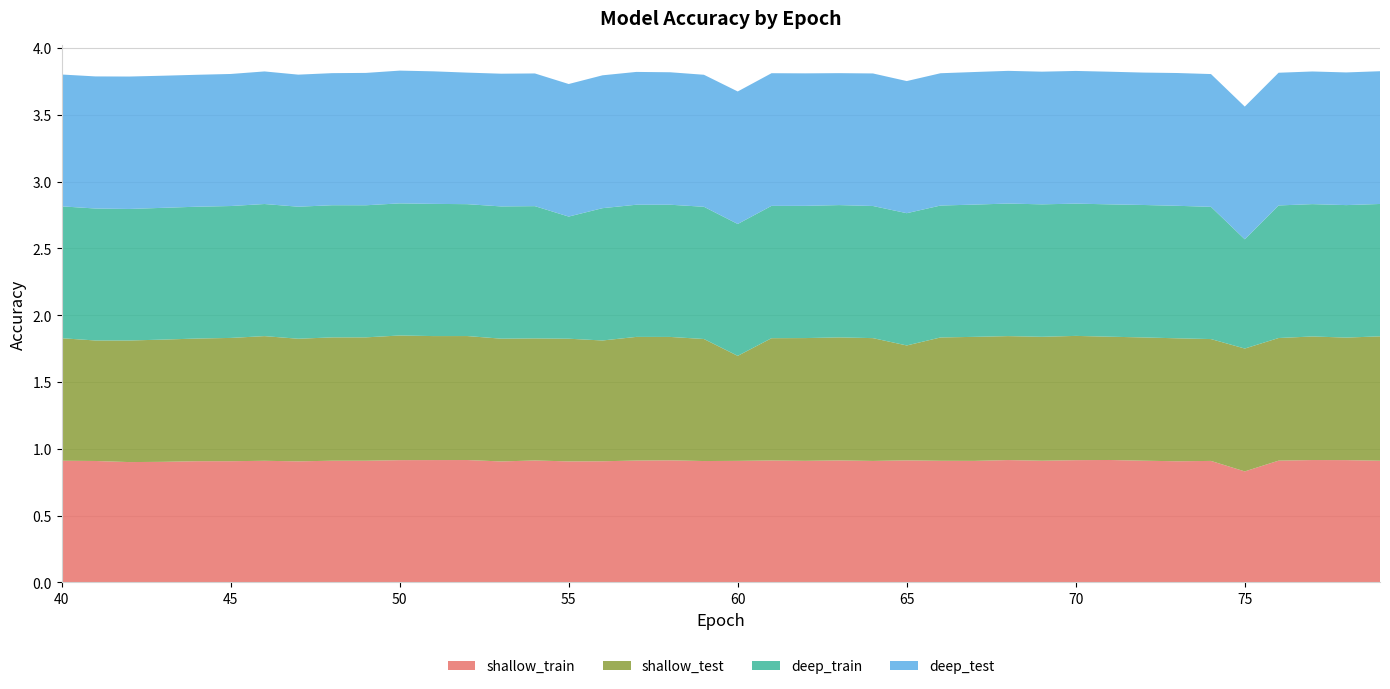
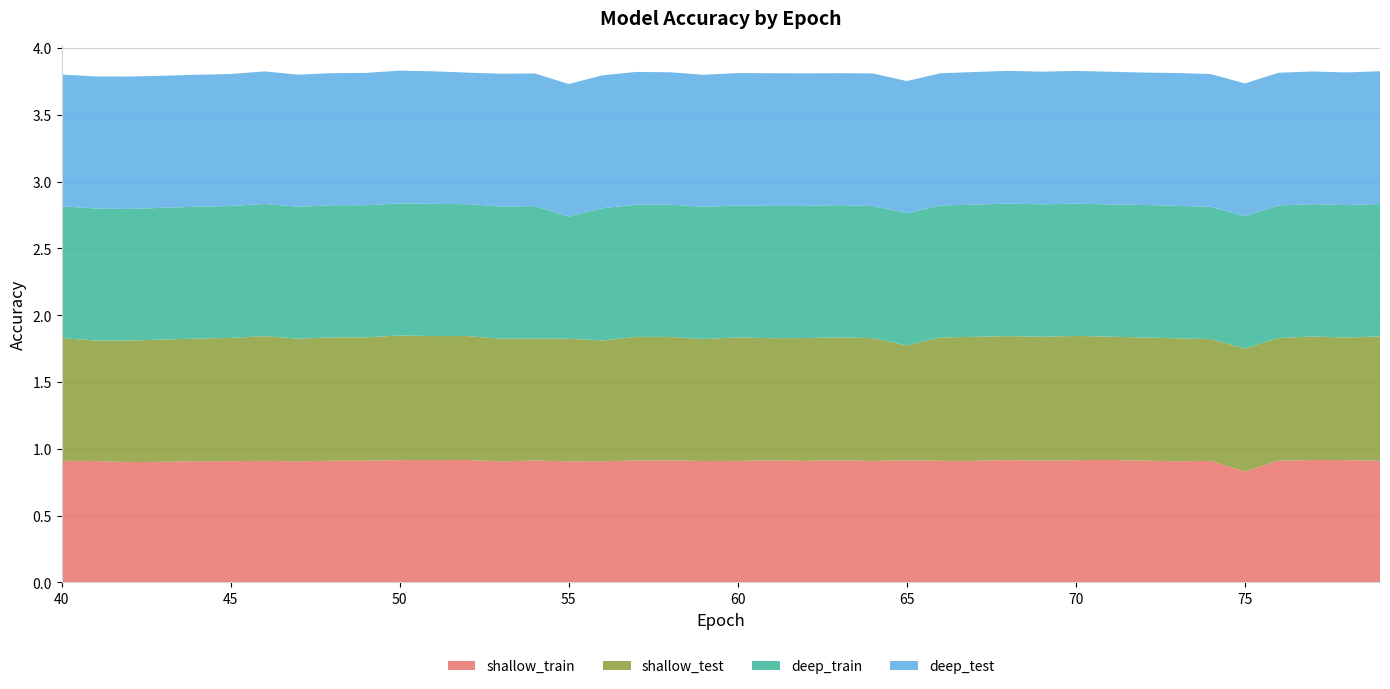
  {
    "shallow_train": {
      "40": 0.91,
      "45": 0.91,
      "50": 0.92,
      "55": 0.91,
      "60": 0.91,
      "65": 0.91,
      "70": 0.92,
      "75": 0.83
    },
    "shallow_test": {
      "40": 0.92,
      "45": 0.92,
      "50": 0.93,
      "55": 0.92,
-     "60": 0.79,
+     "60": 0.92,
      "65": 0.86,
      "70": 0.93,
      "75": 0.92
    },
    "deep_train": {
      "40": 0.99,
      "45": 0.99,
      "50": 0.99,
      "55": 0.91,
      "60": 0.99,
      "65": 0.99,
      "70": 0.99,
-     "75": 0.82
+     "75": 0.99
    },
    "deep_test": {
      "40": 0.99,
      "45": 0.99,
      "50": 0.99,
      "55": 0.99,
      "60": 0.99,
      "65": 0.99,
      "70": 0.99,
      "75": 0.99
    }
  }
